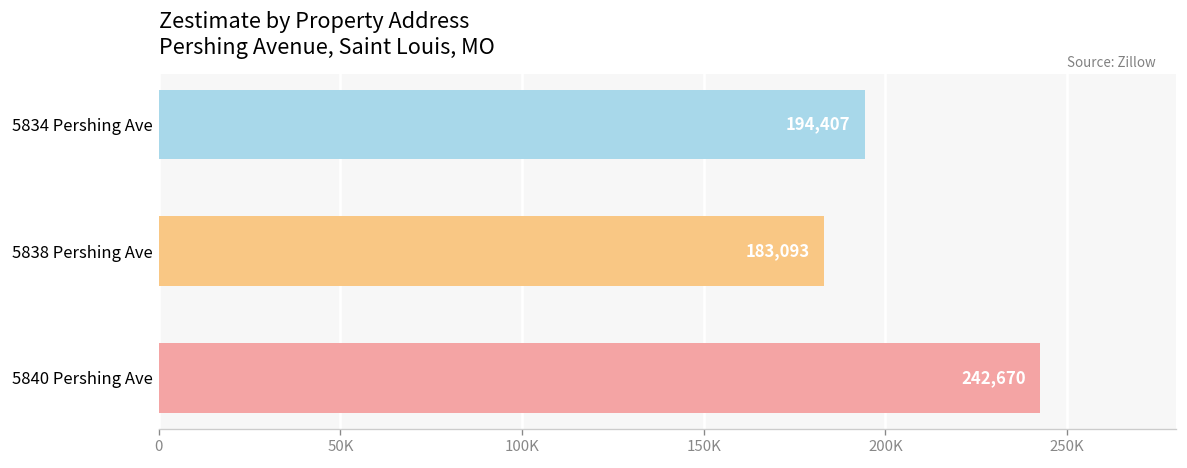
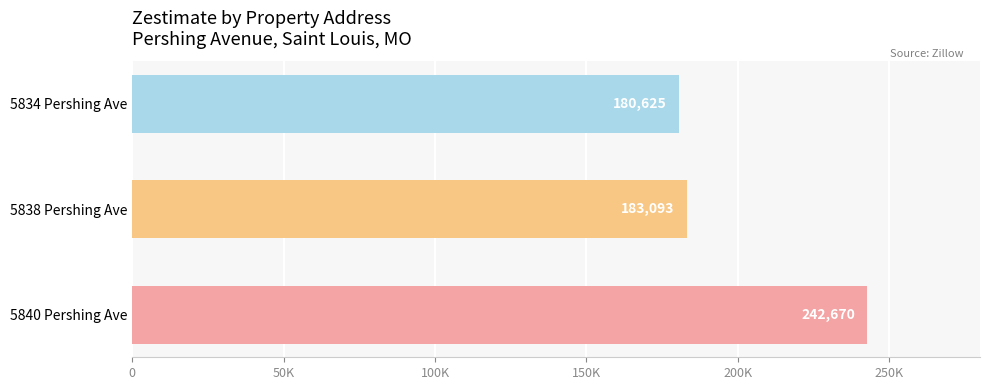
  {
-   "5834 Pershing Ave": "194,407",
+   "5834 Pershing Ave": "180,625",
    "5838 Pershing Ave": "183,093",
    "5840 Pershing Ave": "242,670"
  }
